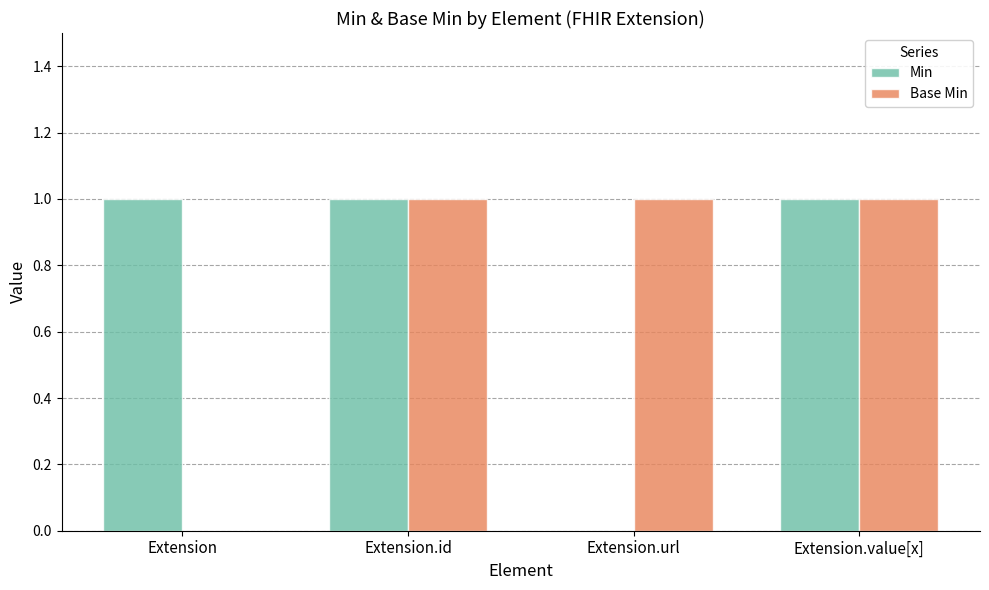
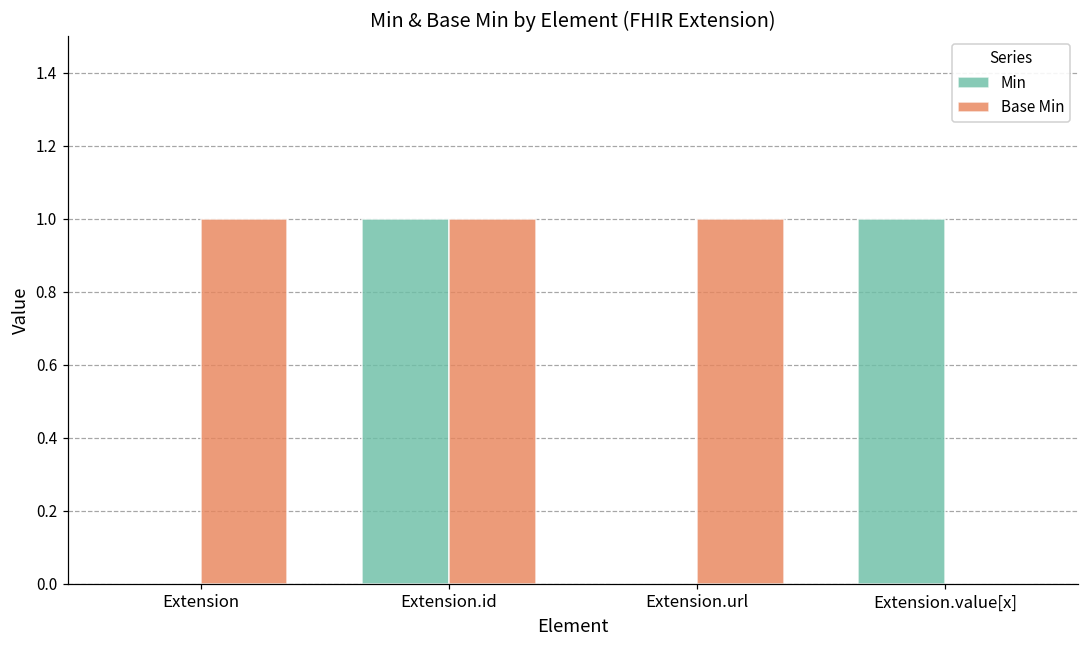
  {
    "Min": {
-     "Extension": 1,
+     "Extension": 0,
      "Extension.id": 1,
      "Extension.url": 0,
      "Extension.value[x]": 1
    },
    "Base Min": {
-     "Extension": 0,
+     "Extension": 1,
      "Extension.id": 1,
      "Extension.url": 1,
-     "Extension.value[x]": 1
+     "Extension.value[x]": 0
    }
  }
